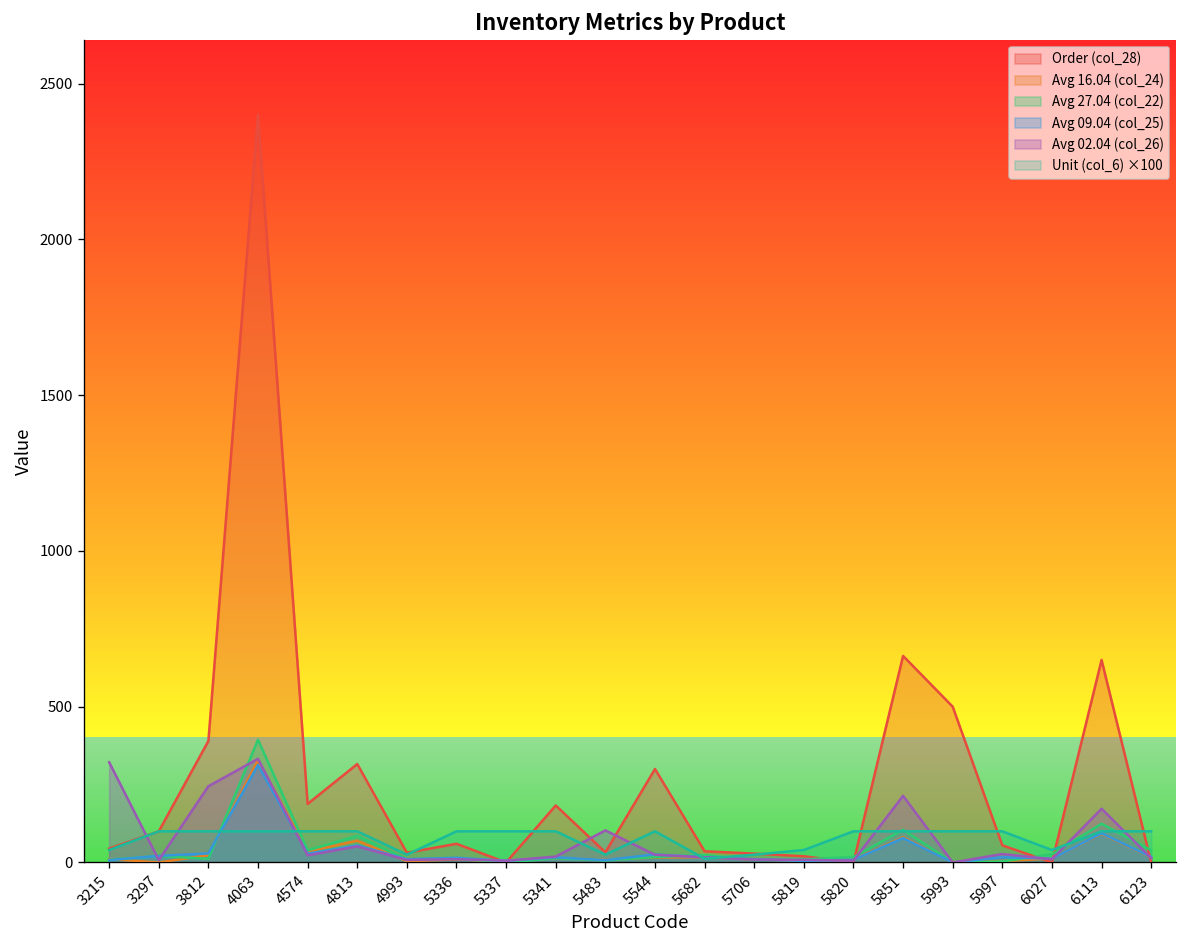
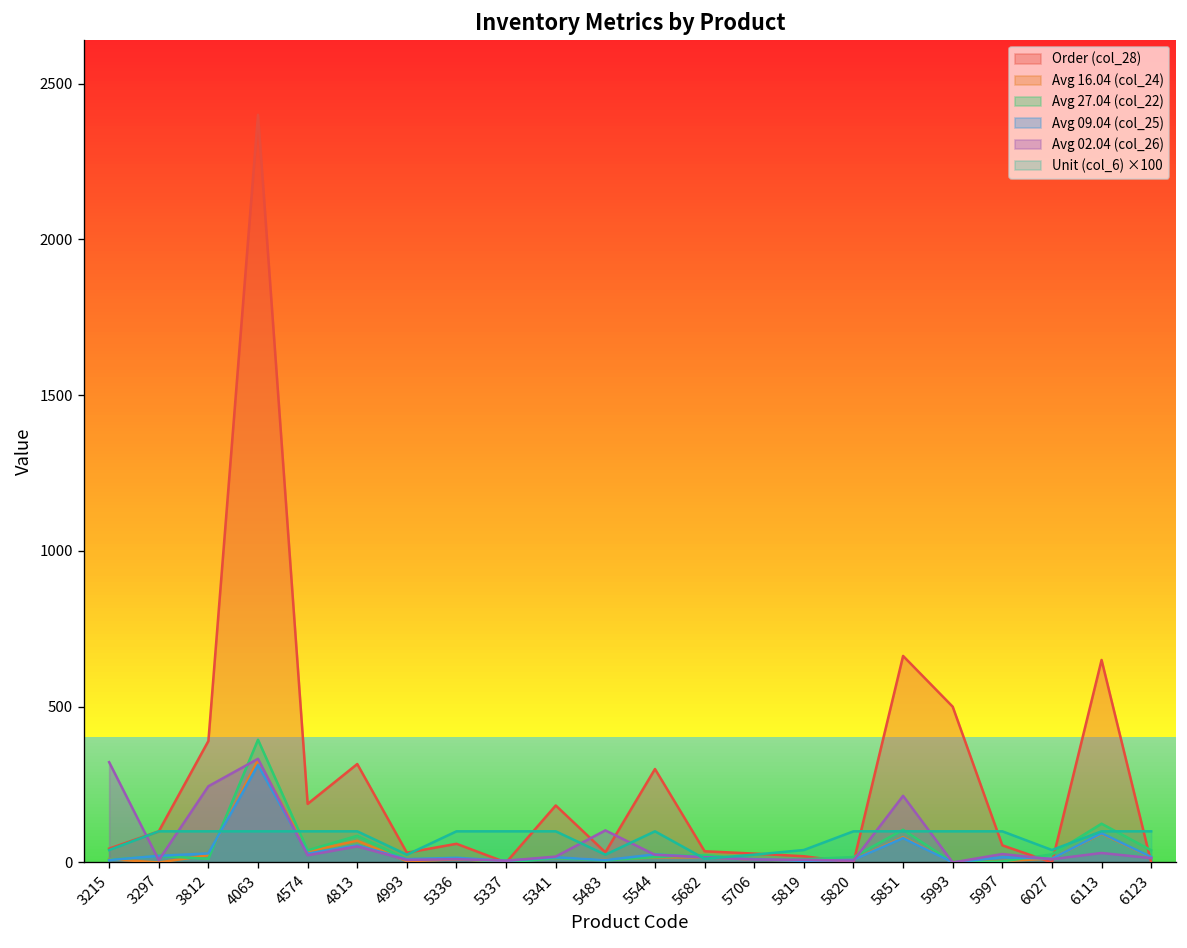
  {
    "Avg 02.04 (col_26)": {
      "3215": 320,
      "3812": 240,
      "5483": 100,
      "5851": 210,
      "5997": 30,
-     "6113": 170
+     "6113": 30
    }
  }
